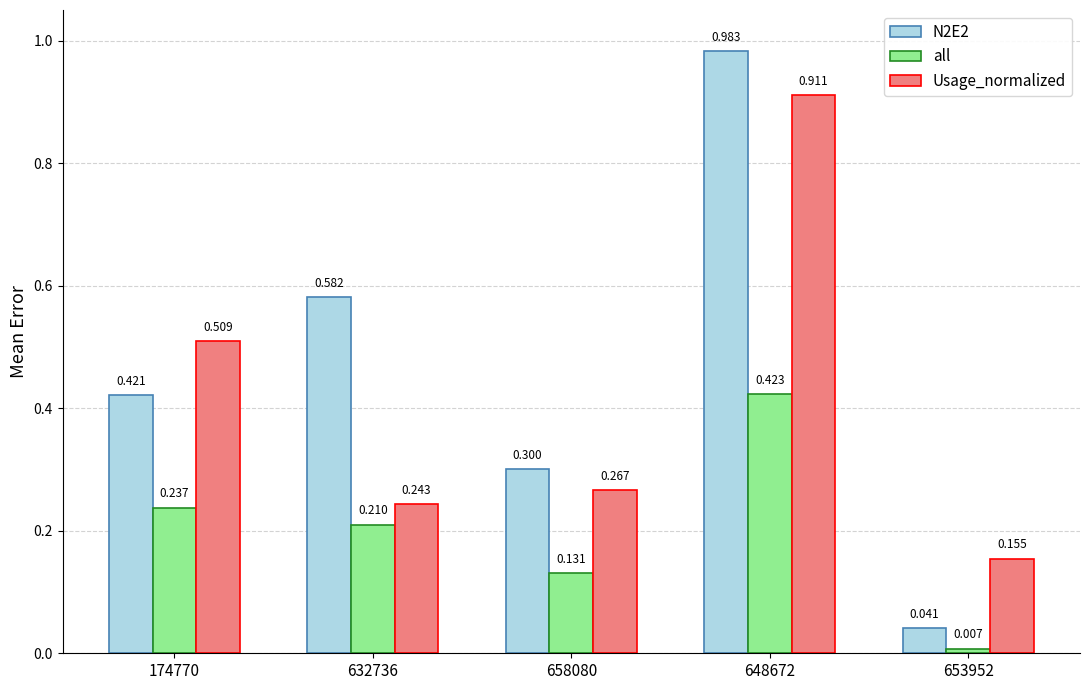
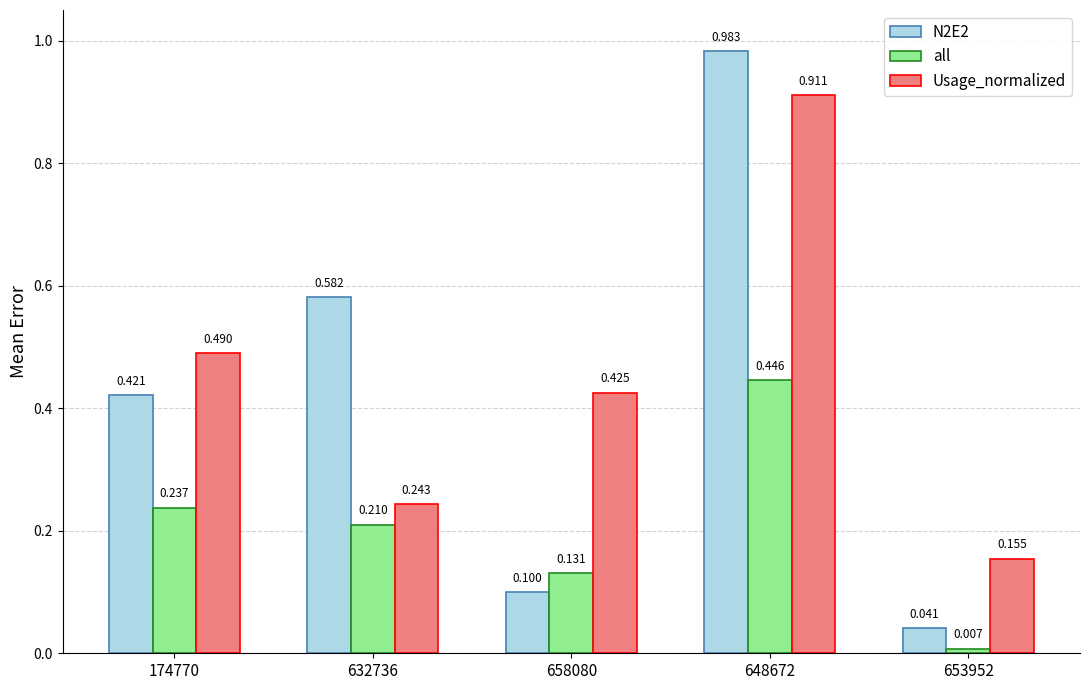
  {
    "N2E2": {
      "174770": 0.421,
      "632736": 0.582,
-     "658080": 0.300,
+     "658080": 0.100,
      "648672": 0.983,
      "653952": 0.041
    },
    "all": {
      "174770": 0.237,
      "632736": 0.210,
      "658080": 0.131,
-     "648672": 0.423,
+     "648672": 0.446,
      "653952": 0.007
    },
    "Usage_normalized": {
-     "174770": 0.509,
+     "174770": 0.490,
      "632736": 0.243,
-     "658080": 0.267,
+     "658080": 0.425,
      "648672": 0.911,
      "653952": 0.155
    }
  }
